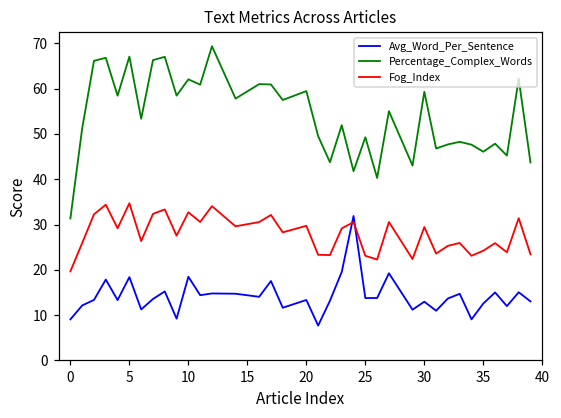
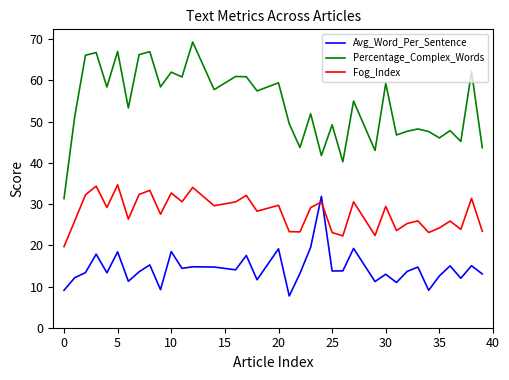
  {
    "Avg_Word_Per_Sentence": {
      "0": 9,
      "5": 18,
      "10": 18,
-     "20": 13,
+     "20": 19,
      "25": 14,
      "30": 13,
      "35": 13
    },
    "Percentage_Complex_Words": {
      "0": 31,
      "5": 67,
      "10": 62,
      "20": 59,
      "25": 49,
      "30": 59,
      "35": 46
    },
    "Fog_Index": {
      "0": 20,
      "5": 35,
      "10": 33,
      "20": 30,
      "25": 23,
      "30": 29,
      "35": 24
    }
  }
